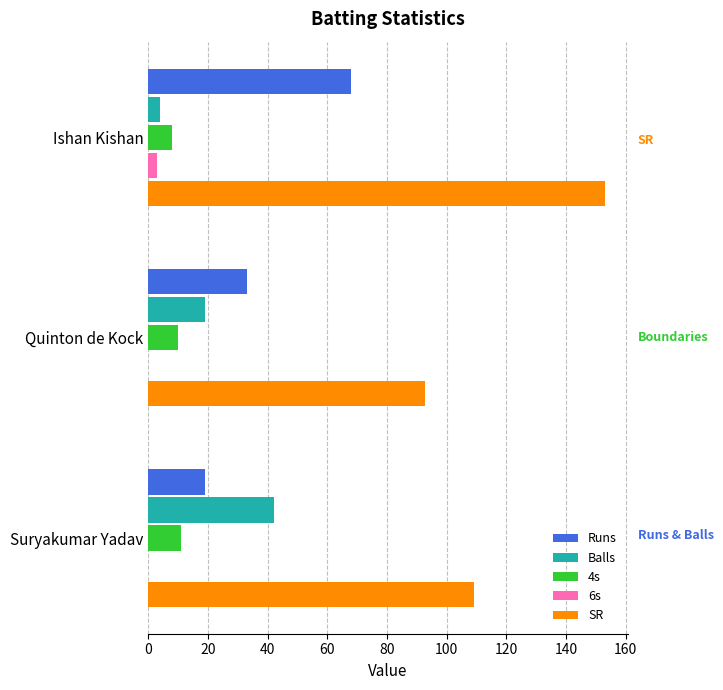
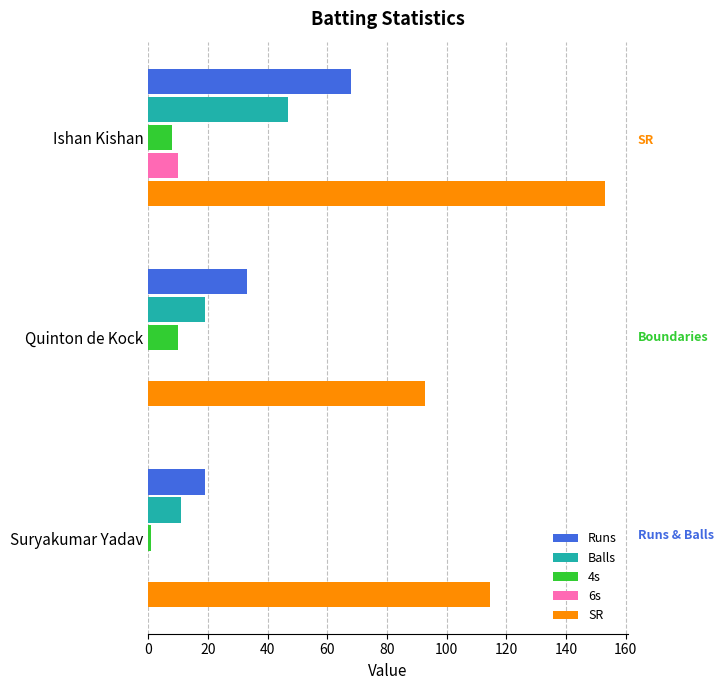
  {
    "Runs": {
      "Ishan Kishan": 68,
      "Quinton de Kock": 33,
      "Suryakumar Yadav": 19
    },
    "Balls": {
-     "Ishan Kishan": 4,
+     "Ishan Kishan": 47,
      "Quinton de Kock": 19,
-     "Suryakumar Yadav": 42
+     "Suryakumar Yadav": 11
    },
    "4s": {
      "Ishan Kishan": 8,
      "Quinton de Kock": 10,
-     "Suryakumar Yadav": 11
+     "Suryakumar Yadav": 1
    },
    "6s": {
-     "Ishan Kishan": 3,
+     "Ishan Kishan": 10,
      "Quinton de Kock": 0,
      "Suryakumar Yadav": 0
    },
    "SR": {
      "Ishan Kishan": 153,
      "Quinton de Kock": 93,
-     "Suryakumar Yadav": 109
+     "Suryakumar Yadav": 115
    }
  }
